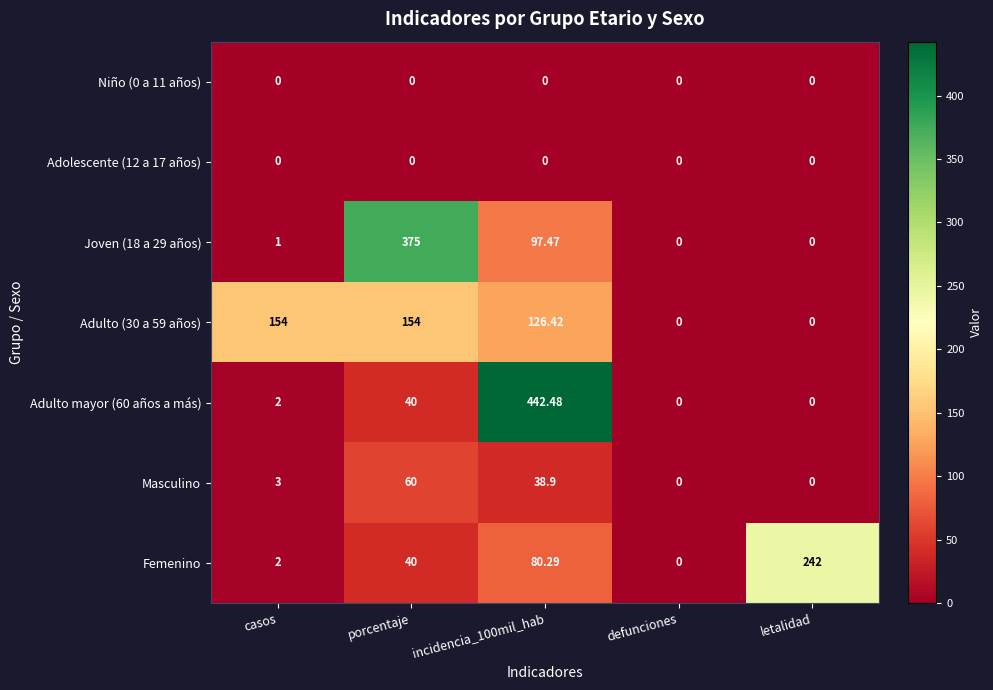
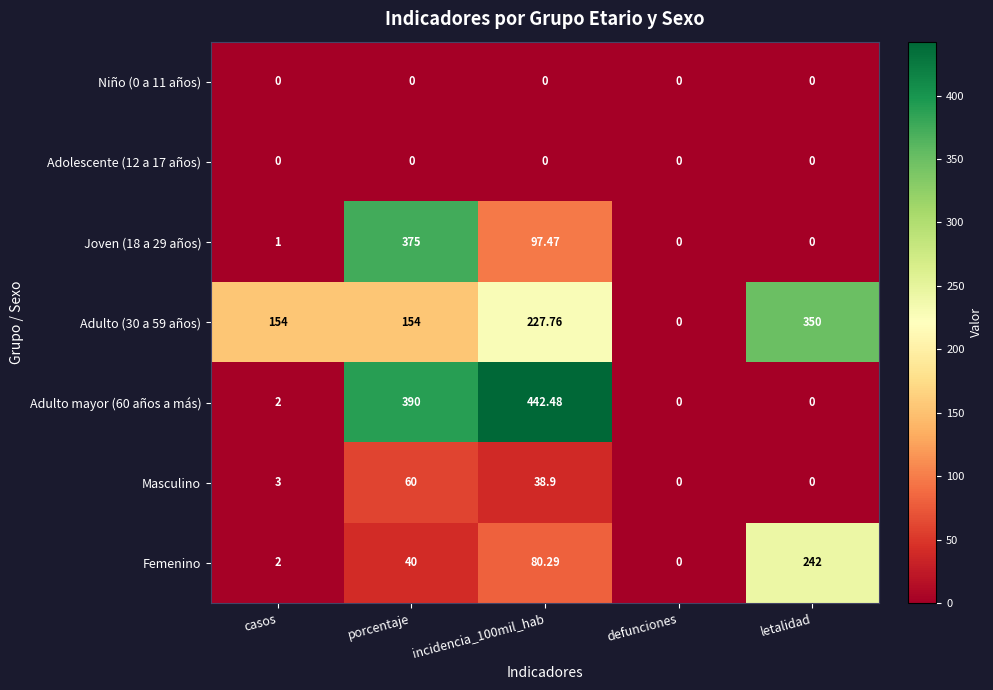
  {
    "Niño (0 a 11 años)": {
      "casos": 0,
      "porcentaje": 0,
      "incidencia_100mil_hab": 0,
      "defunciones": 0,
      "letalidad": 0
    },
    "Adolescente (12 a 17 años)": {
      "casos": 0,
      "porcentaje": 0,
      "incidencia_100mil_hab": 0,
      "defunciones": 0,
      "letalidad": 0
    },
    "Joven (18 a 29 años)": {
      "casos": 1,
      "porcentaje": 375,
      "incidencia_100mil_hab": 97.47,
      "defunciones": 0,
      "letalidad": 0
    },
    "Adulto (30 a 59 años)": {
      "casos": 154,
      "porcentaje": 154,
-     "incidencia_100mil_hab": 126.42,
+     "incidencia_100mil_hab": 227.76,
      "defunciones": 0,
-     "letalidad": 0
+     "letalidad": 350
    },
    "Adulto mayor (60 años a más)": {
      "casos": 2,
-     "porcentaje": 40,
+     "porcentaje": 390,
      "incidencia_100mil_hab": 442.48,
      "defunciones": 0,
      "letalidad": 0
    },
    "Masculino": {
      "casos": 3,
      "porcentaje": 60,
      "incidencia_100mil_hab": 38.9,
      "defunciones": 0,
      "letalidad": 0
    },
    "Femenino": {
      "casos": 2,
      "porcentaje": 40,
      "incidencia_100mil_hab": 80.29,
      "defunciones": 0,
      "letalidad": 242
    }
  }
